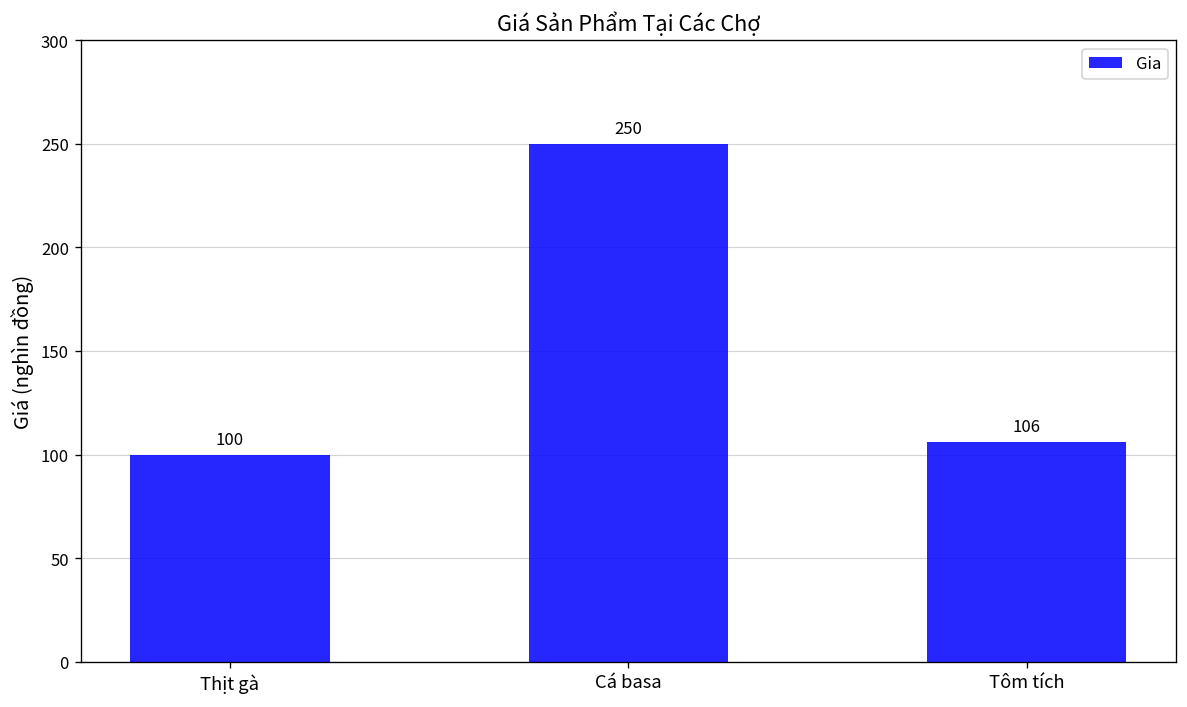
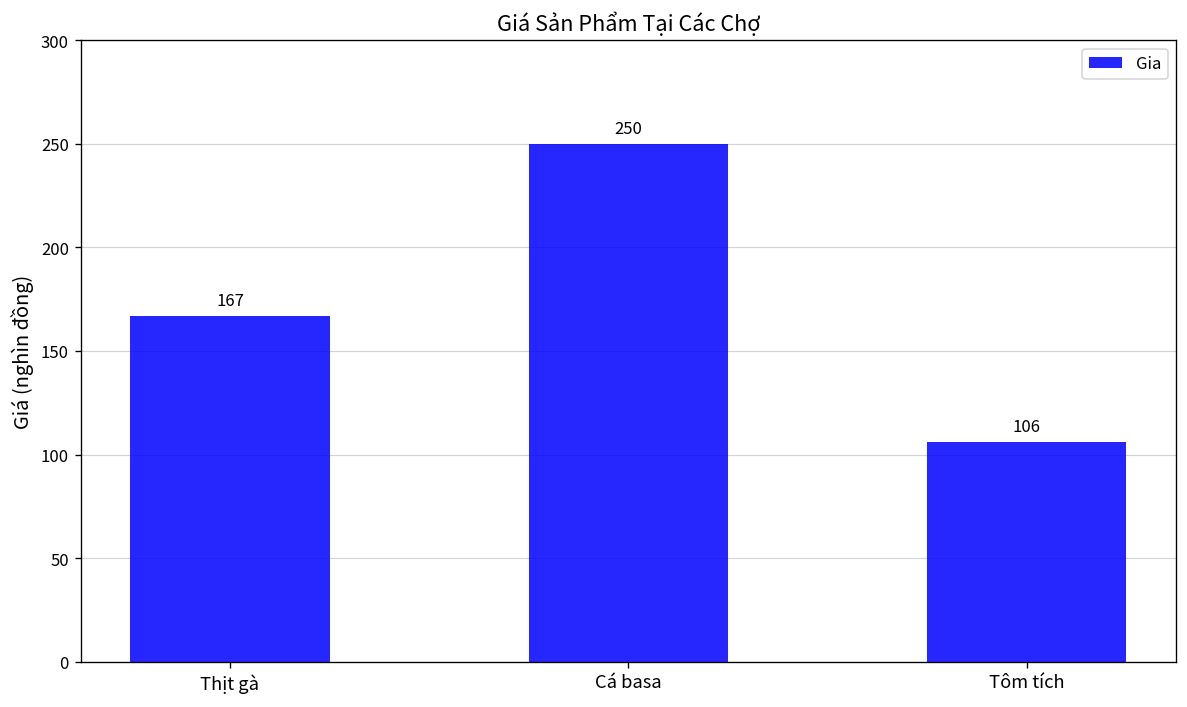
  {
-   "Thịt gà": 100,
+   "Thịt gà": 167,
    "Cá basa": 250,
    "Tôm tích": 106
  }
